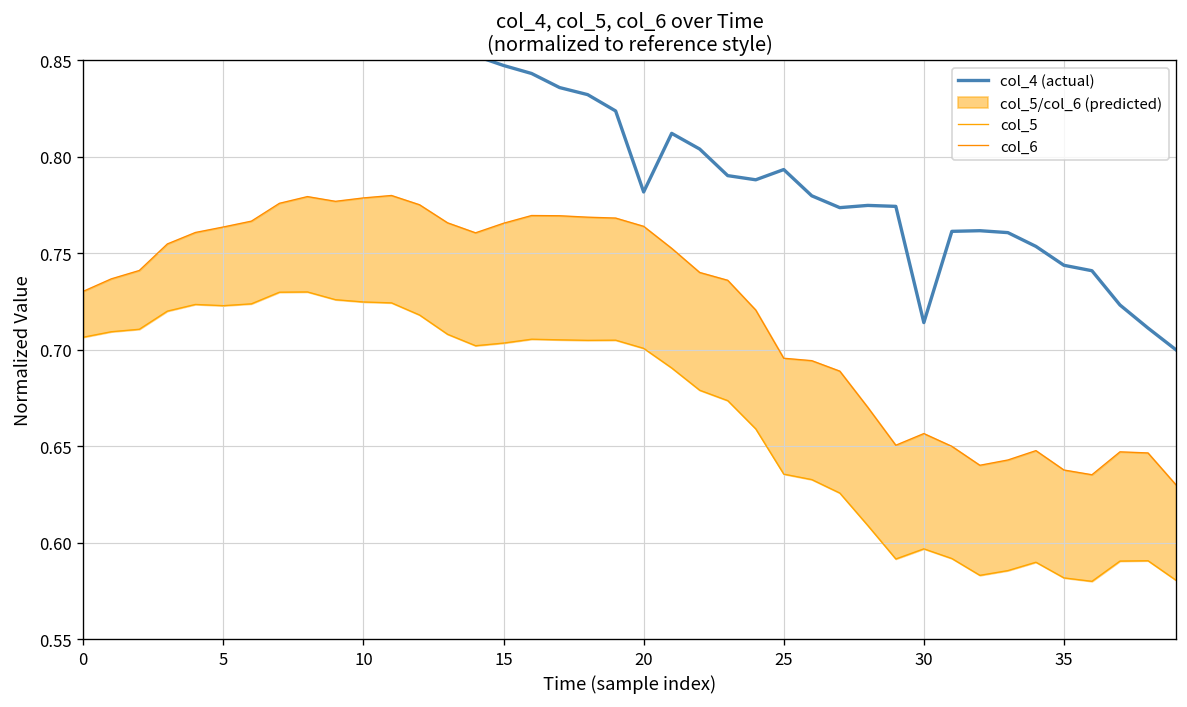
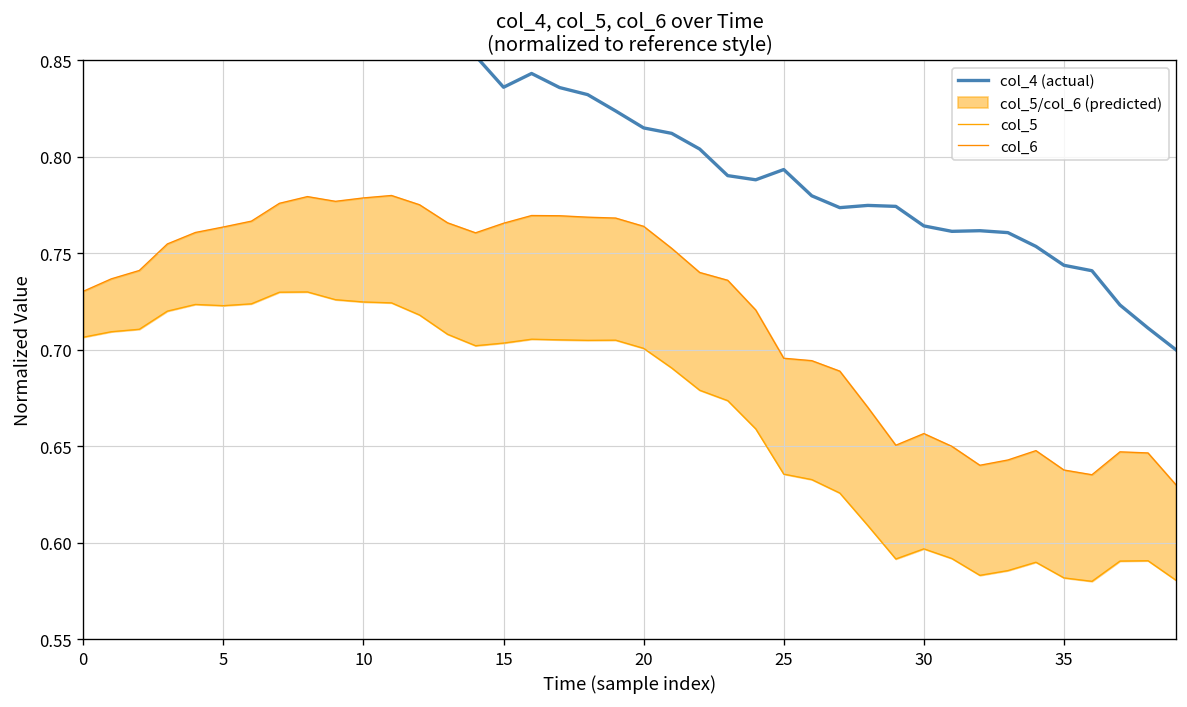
  {
    "col_4 (actual)": {
-     "15": 0.847,
-     "20": 0.782,
+     "15": 0.836,
+     "20": 0.815,
      "25": 0.793,
-     "30": 0.714,
+     "30": 0.764,
      "35": 0.744
    }
  }
